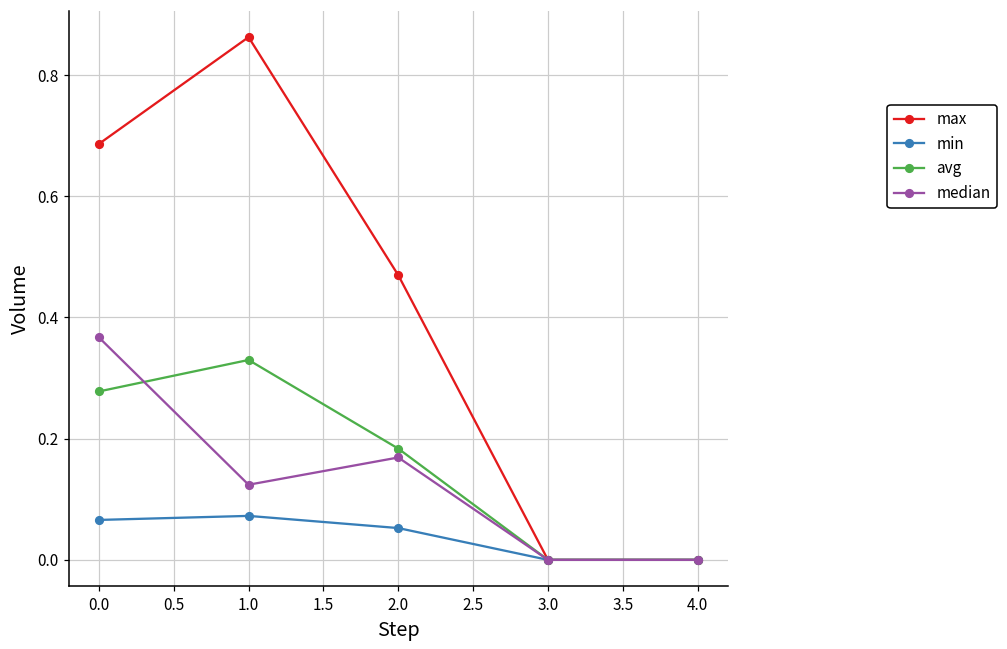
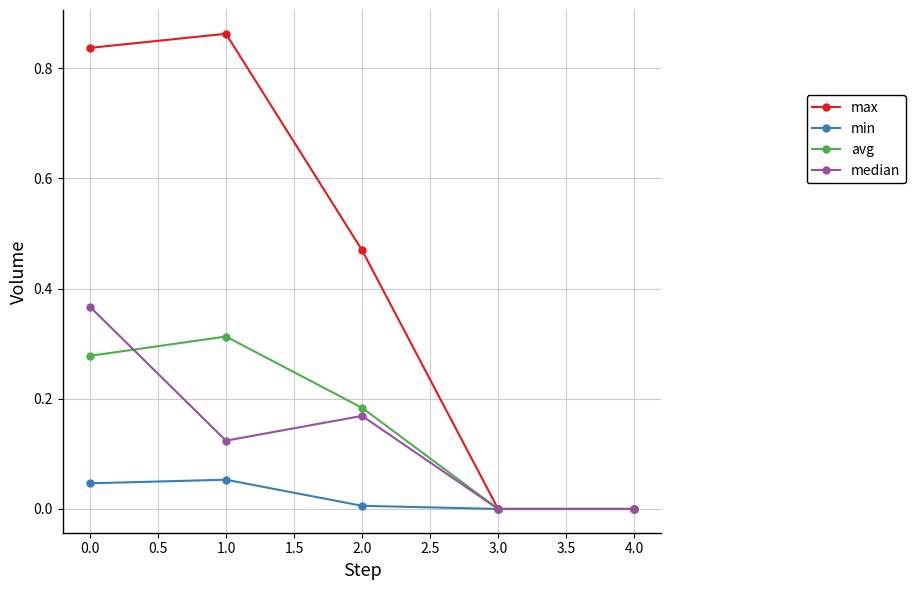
  {
    "max": {
-     "0.0": 0.69,
+     "0.0": 0.84,
      "1.0": 0.86,
      "2.0": 0.47
    },
    "min": {
-     "0.0": 0.07,
-     "1.0": 0.07,
-     "2.0": 0.05
+     "0.0": 0.05,
+     "1.0": 0.05,
+     "2.0": 0.01
    },
    "avg": {
      "0.0": 0.28,
-     "1.0": 0.33,
+     "1.0": 0.31,
      "2.0": 0.18
    },
    "median": {
      "0.0": 0.37,
      "1.0": 0.12,
      "2.0": 0.17
    }
  }
